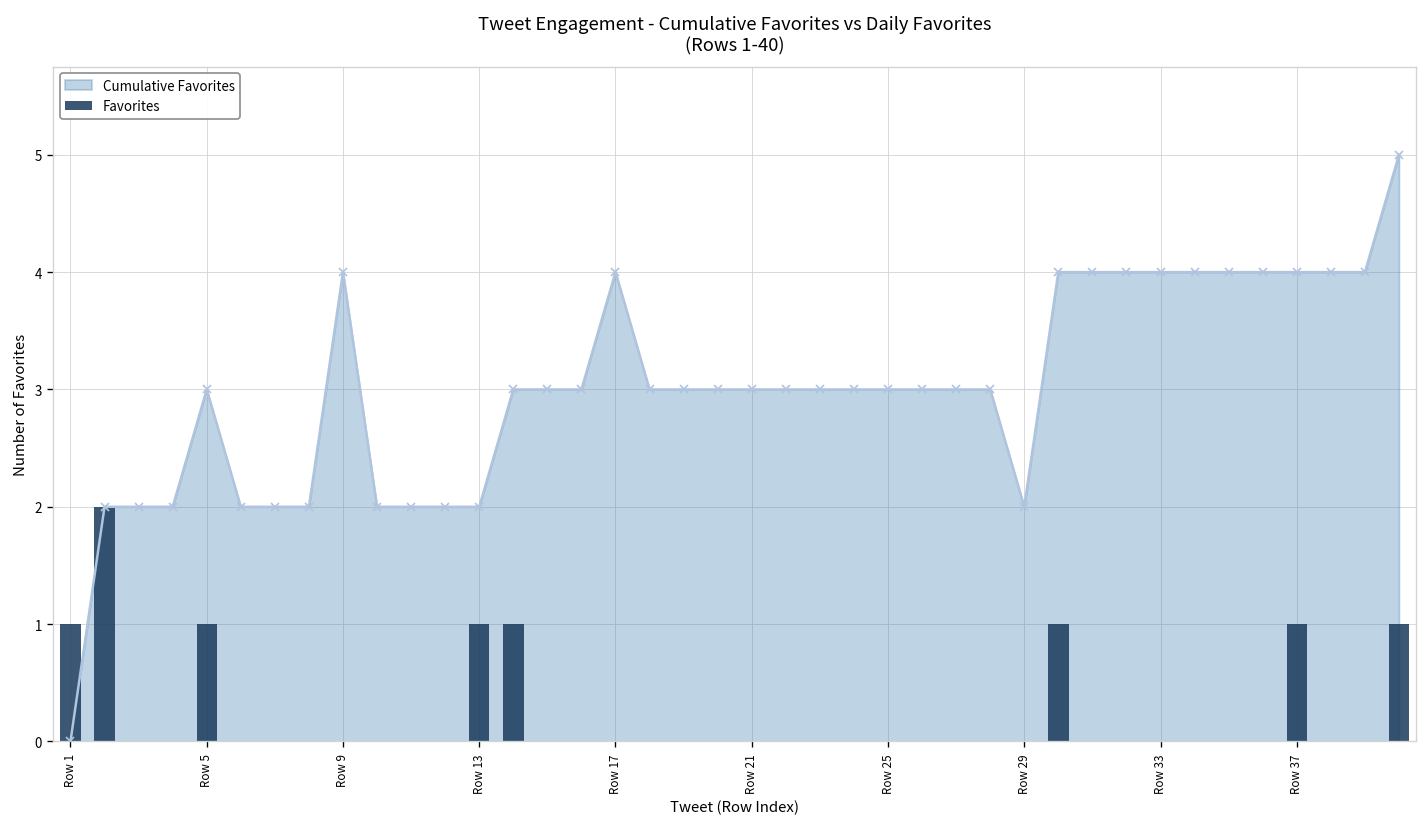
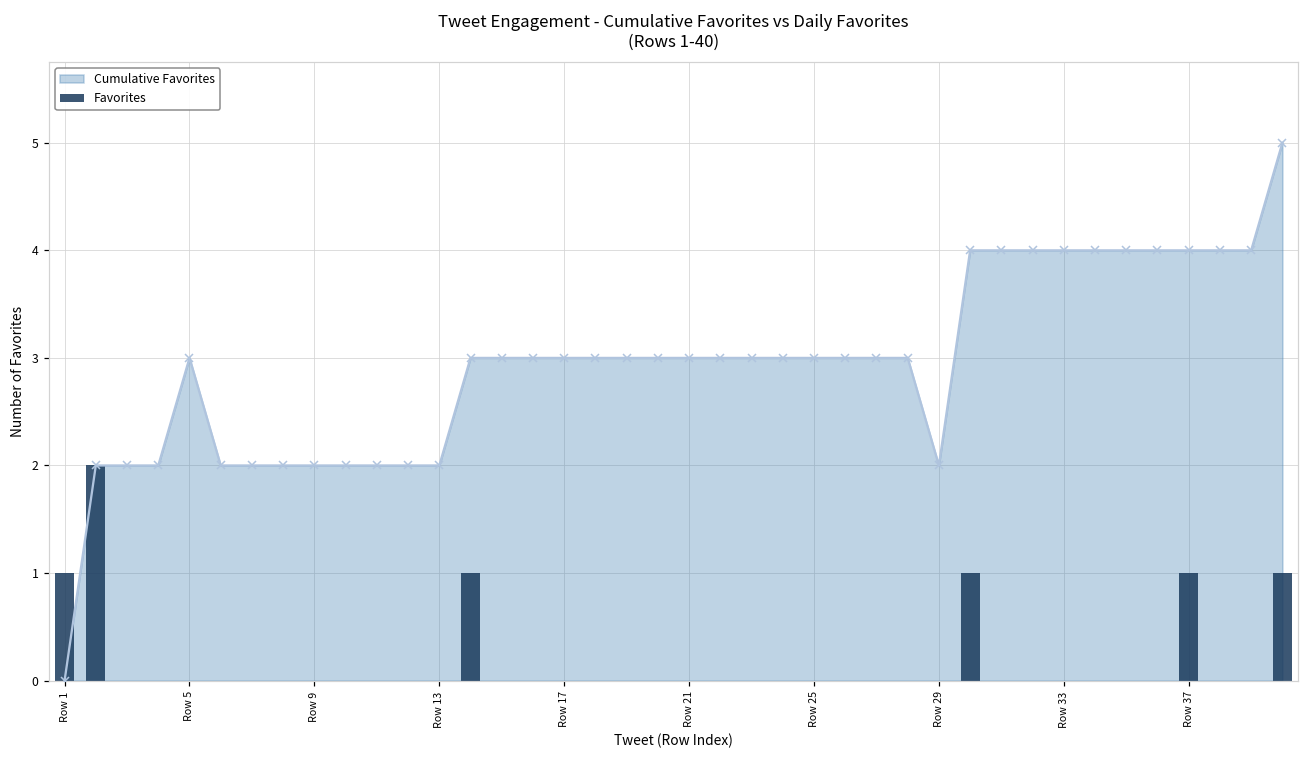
  {
    "Cumulative Favorites": {
      "Row 1": 0,
      "Row 5": 3,
-     "Row 9": 4,
+     "Row 9": 2,
      "Row 13": 2,
-     "Row 17": 4,
+     "Row 17": 3,
      "Row 21": 3,
      "Row 25": 3,
      "Row 29": 2,
      "Row 33": 4,
      "Row 37": 4
    },
    "Favorites": {
      "Row 1": 1,
-     "Row 5": 1,
+     "Row 5": 0,
      "Row 9": 0,
-     "Row 13": 1,
+     "Row 13": 0,
      "Row 17": 0,
      "Row 21": 0,
      "Row 25": 0,
      "Row 29": 0,
      "Row 33": 0,
      "Row 37": 1
    }
  }
